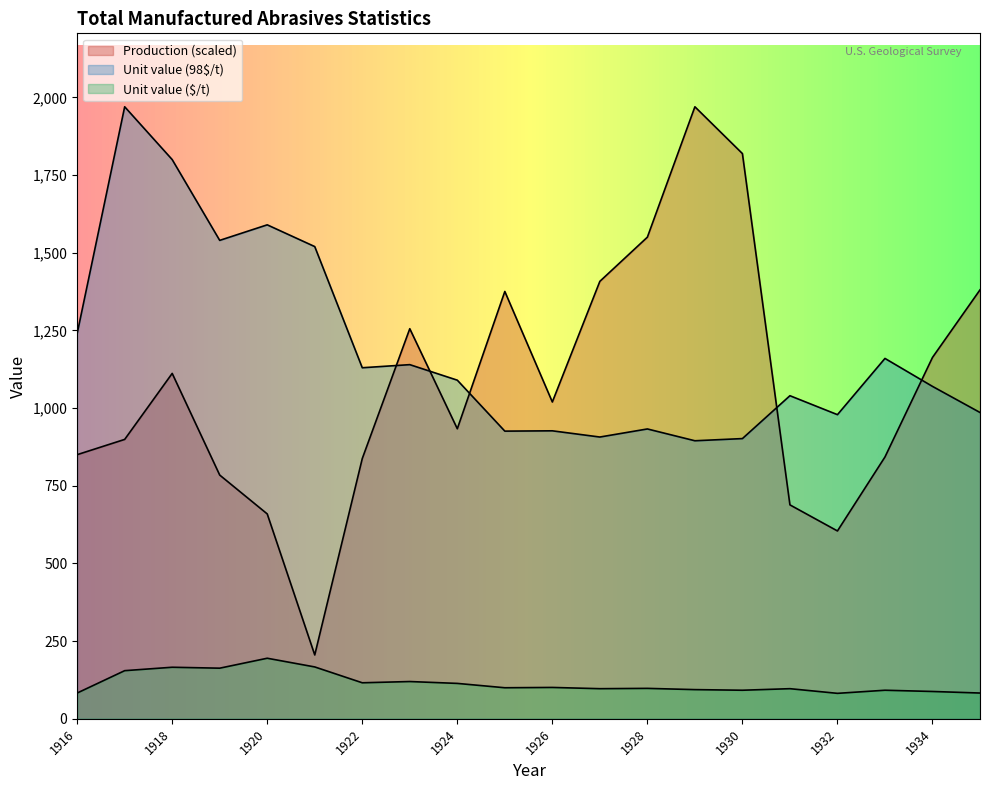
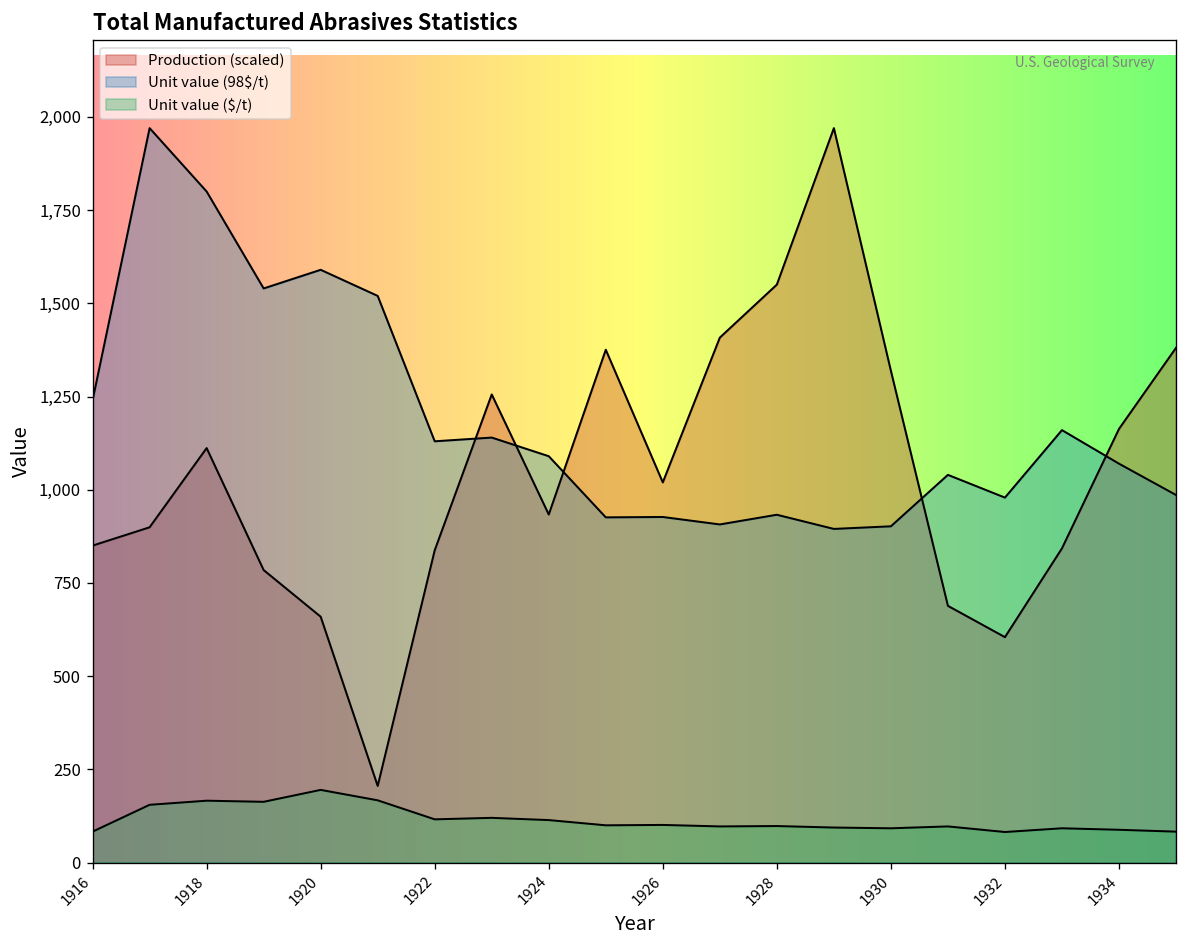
  {
    "Production (scaled)": {
      "1916": "850",
      "1918": "1,110",
      "1920": "660",
      "1922": "840",
      "1924": "930",
      "1926": "1,020",
      "1928": "1,550",
-     "1930": "1,820",
+     "1930": "1,320",
      "1932": "600",
      "1934": "1,160"
    }
  }
